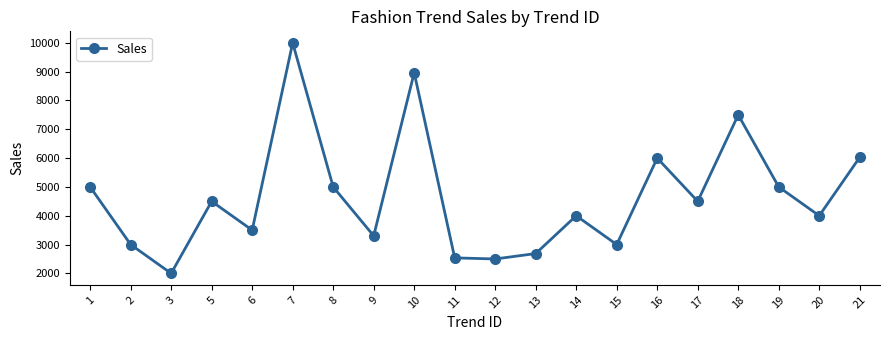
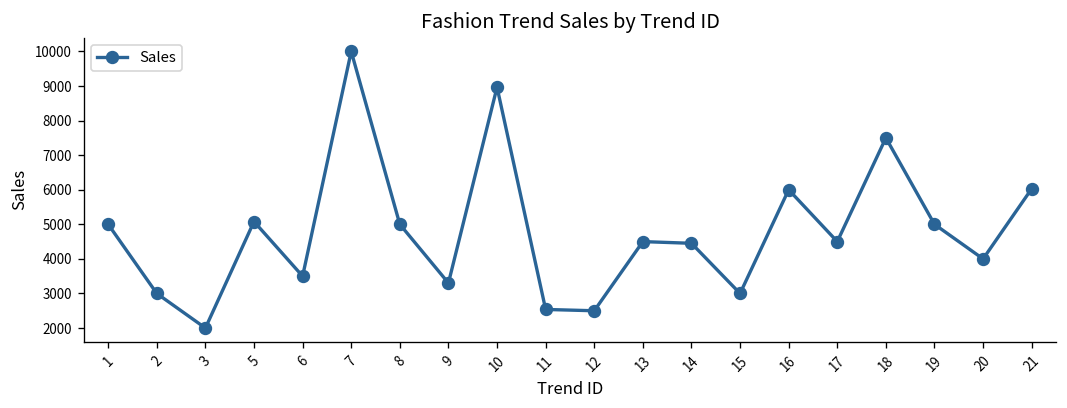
  {
    "1": 5000,
    "2": 3000,
    "3": 2000,
-   "5": 4500,
+   "5": 5100,
    "6": 3500,
    "7": 10000,
    "8": 5000,
    "9": 3300,
    "10": 9000,
    "11": 2500,
    "12": 2500,
-   "13": 2700,
-   "14": 4000,
+   "13": 4500,
+   "14": 4500,
    "15": 3000,
    "16": 6000,
    "17": 4500,
    "18": 7500,
    "19": 5000,
    "20": 4000,
    "21": 6000
  }
